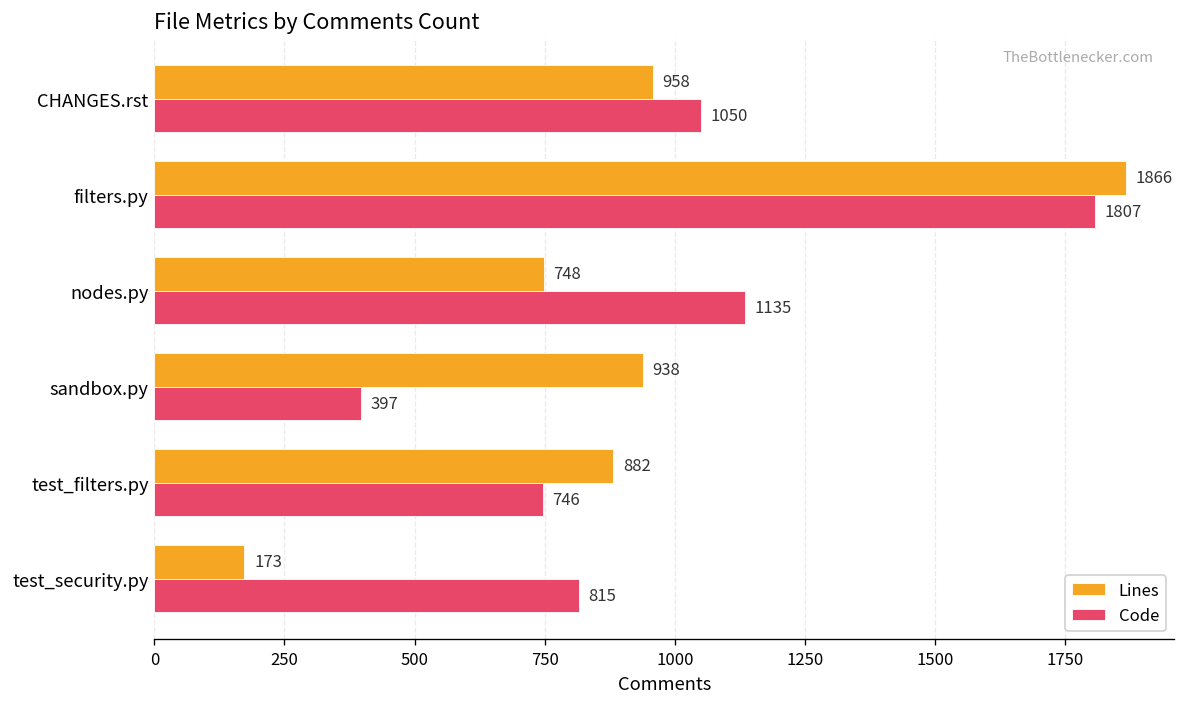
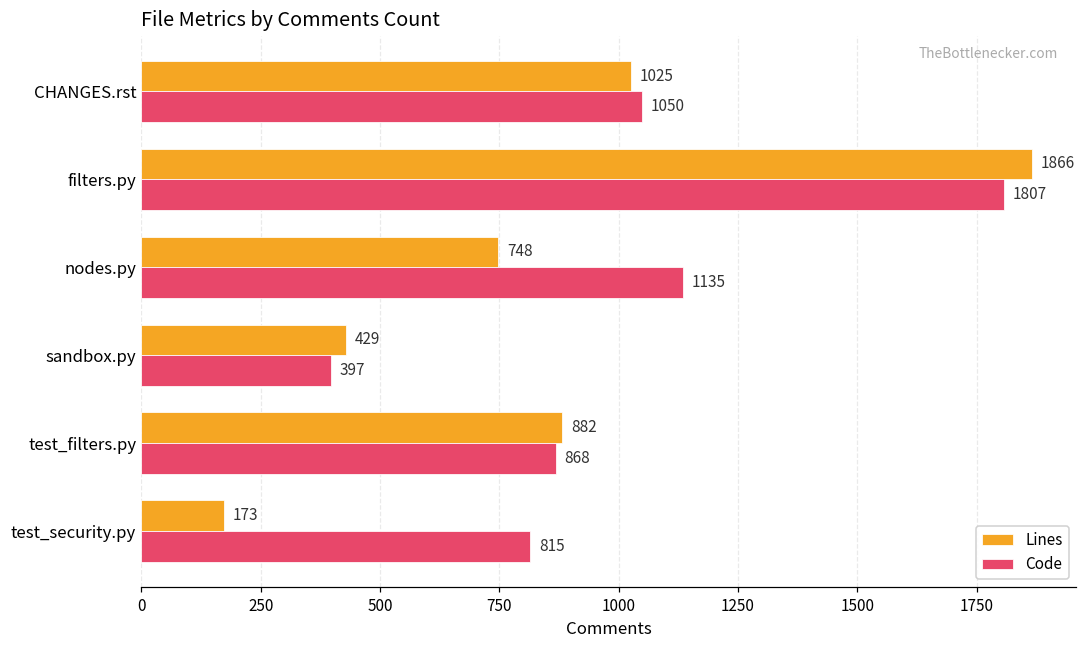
  {
    "Lines": {
-     "CHANGES.rst": 958,
+     "CHANGES.rst": 1025,
      "filters.py": 1866,
      "nodes.py": 748,
-     "sandbox.py": 938,
+     "sandbox.py": 429,
      "test_filters.py": 882,
      "test_security.py": 173
    },
    "Code": {
      "CHANGES.rst": 1050,
      "filters.py": 1807,
      "nodes.py": 1135,
      "sandbox.py": 397,
-     "test_filters.py": 746,
+     "test_filters.py": 868,
      "test_security.py": 815
    }
  }
